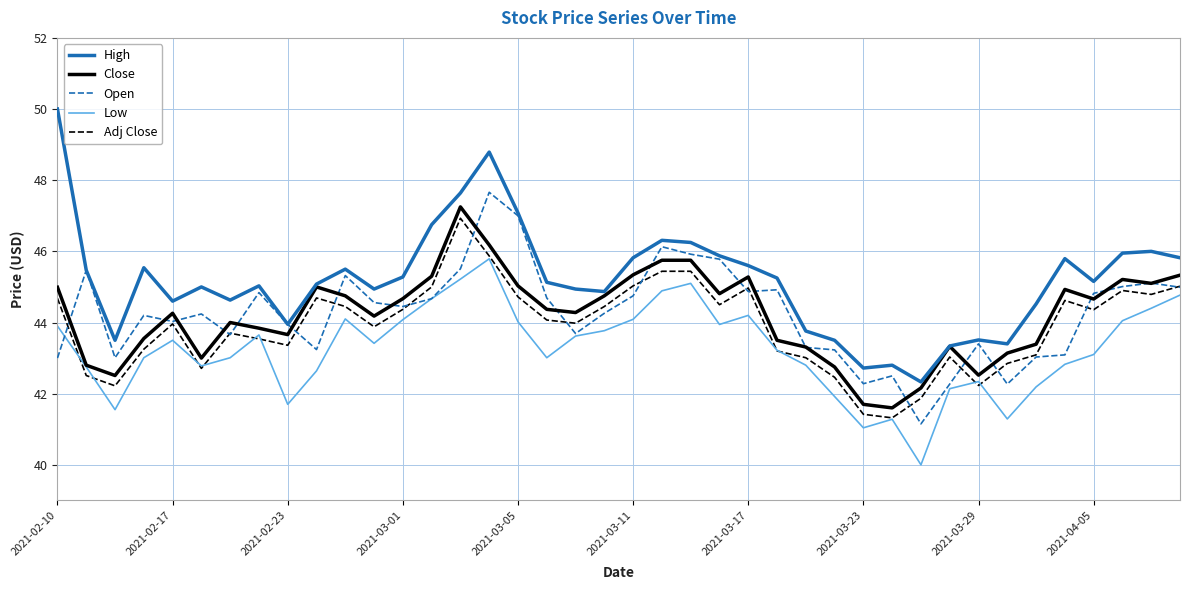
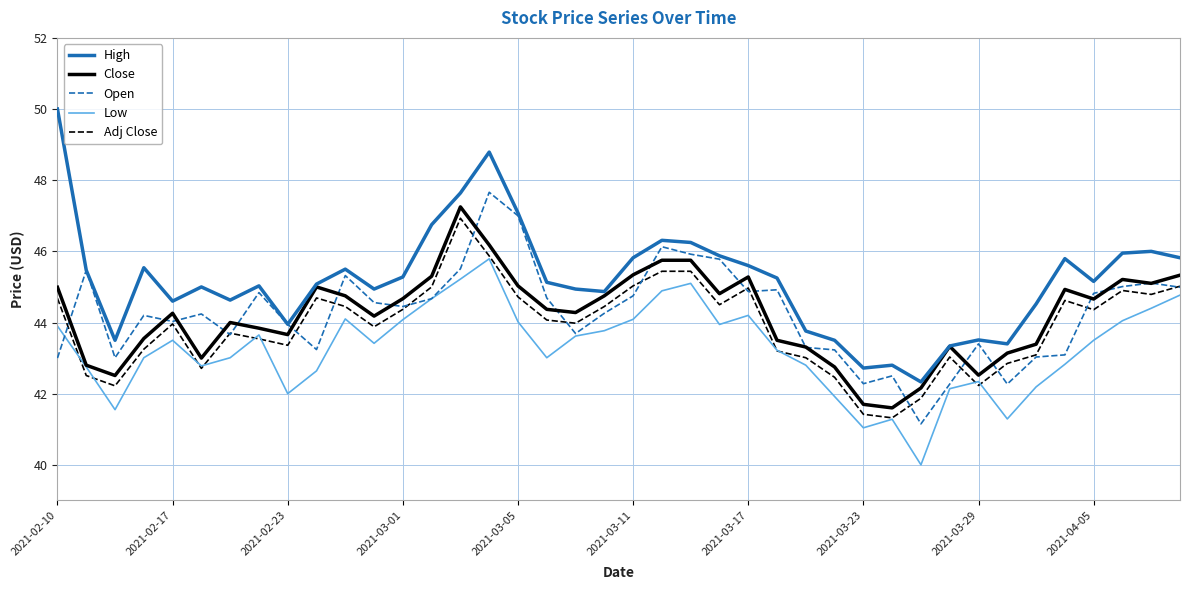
  {
    "Low": {
      "2021-02-10": 43.9,
      "2021-02-17": 43.5,
-     "2021-02-23": 41.7,
+     "2021-02-23": 42.0,
      "2021-03-01": 44.1,
      "2021-03-05": 44.0,
      "2021-03-11": 44.1,
      "2021-03-17": 44.2,
      "2021-03-23": 41.0,
      "2021-03-29": 42.3,
-     "2021-04-05": 43.1
+     "2021-04-05": 43.5
    }
  }
